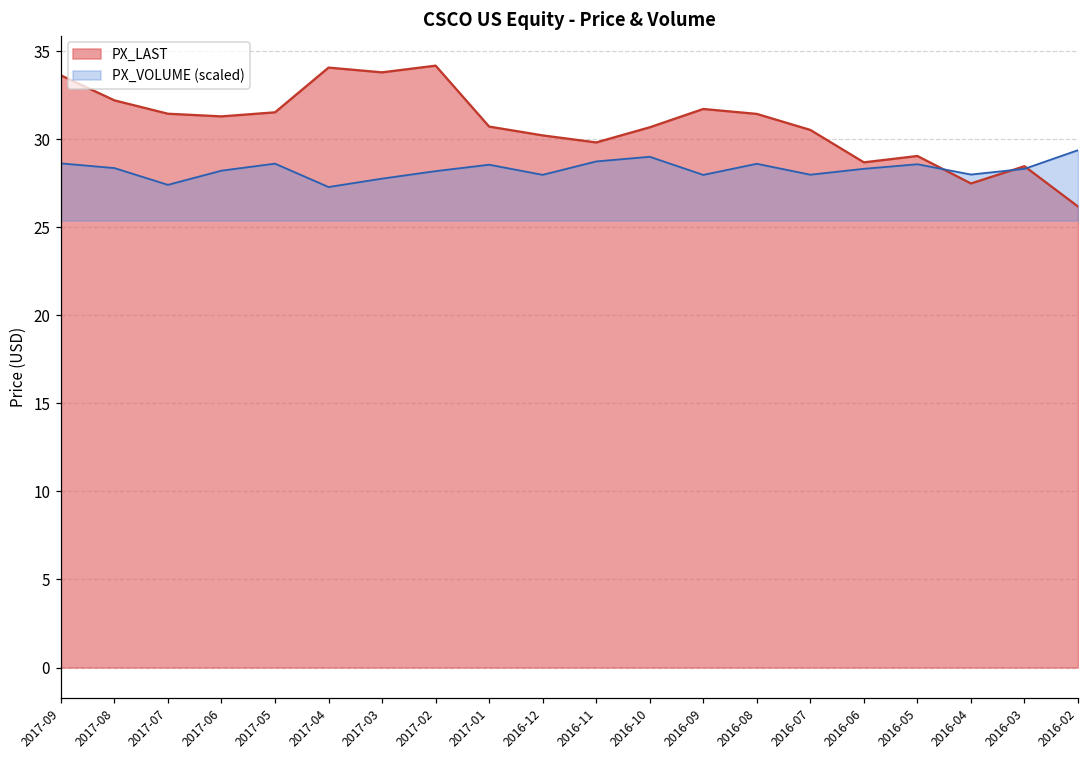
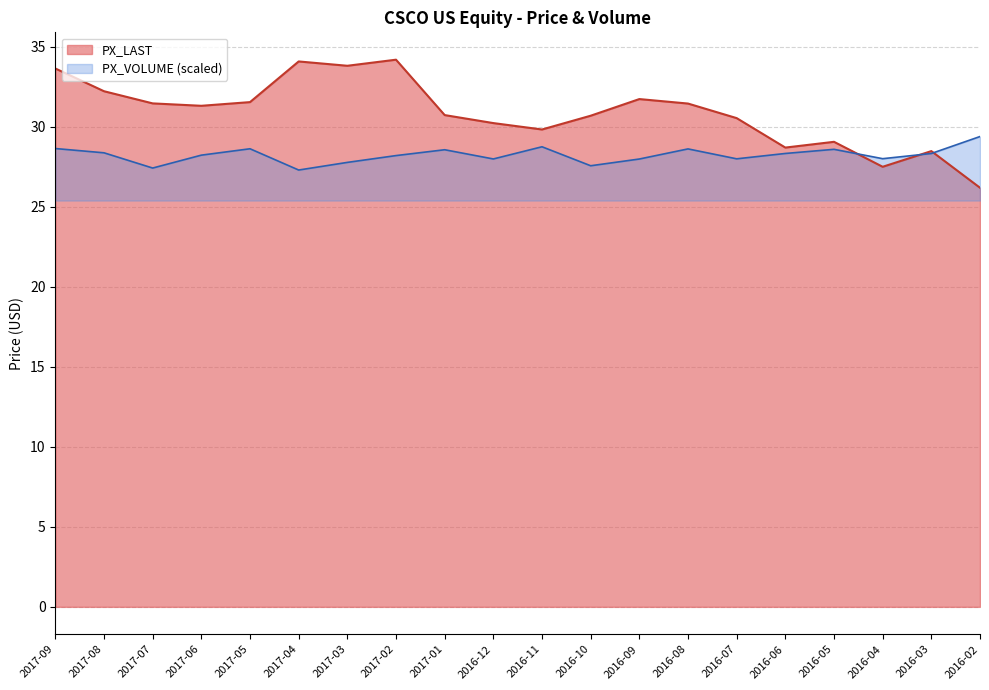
  {
    "PX_LAST": {
      "2017-09": 33.6,
      "2017-08": 32.2,
      "2017-07": 31.5,
      "2017-06": 31.3,
      "2017-05": 31.5,
      "2017-04": 34.1,
      "2017-03": 33.8,
      "2017-02": 34.2,
      "2017-01": 30.7,
      "2016-12": 30.2,
      "2016-11": 29.8,
      "2016-10": 30.7,
      "2016-09": 31.7,
      "2016-08": 31.4,
      "2016-07": 30.5,
      "2016-06": 28.7,
      "2016-05": 29.1,
      "2016-04": 27.5,
      "2016-02": 26.2
    },
    "PX_VOLUME (scaled)": {
      "2017-09": 28.6,
      "2017-08": 28.4,
      "2017-07": 27.4,
      "2017-06": 28.2,
      "2017-05": 28.6,
      "2017-04": 27.3,
      "2017-03": 27.8,
      "2017-02": 28.2,
      "2017-01": 28.6,
      "2016-12": 28.0,
      "2016-11": 28.7,
-     "2016-10": 29.0,
+     "2016-10": 27.6,
      "2016-09": 28.0,
      "2016-08": 28.6,
      "2016-07": 28.0,
      "2016-06": 28.3,
      "2016-05": 28.6,
      "2016-04": 28.0,
      "2016-02": 29.4
    }
  }
